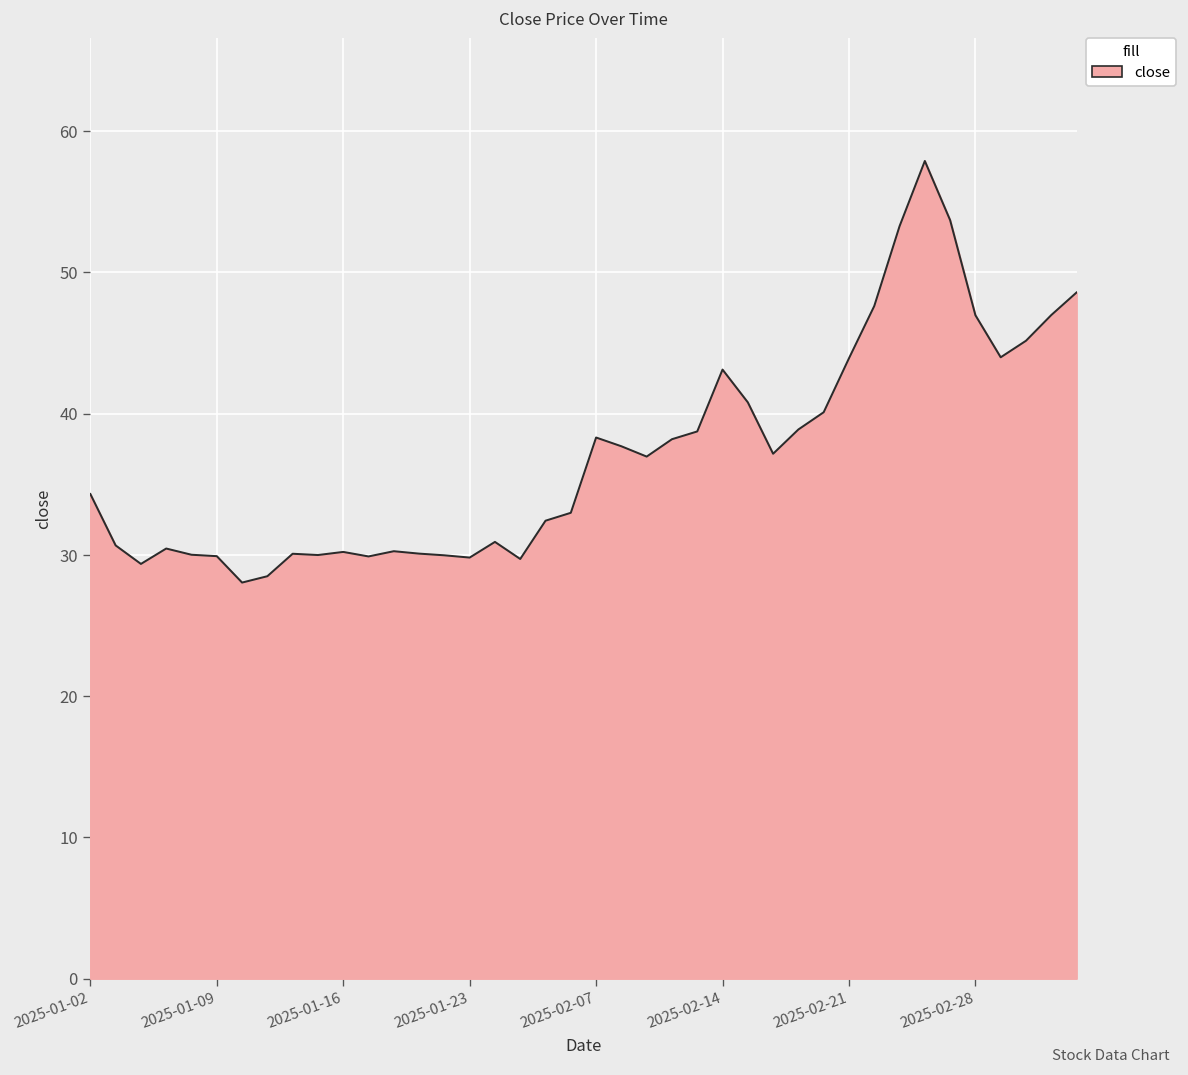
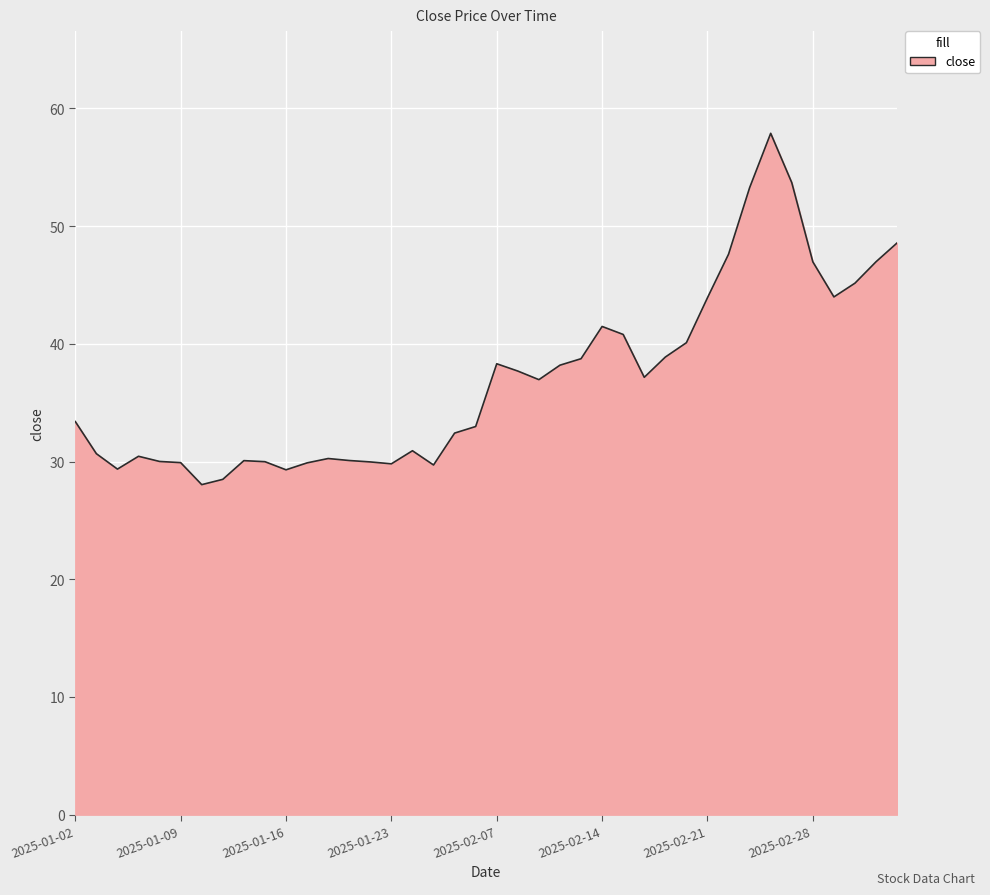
  {
-   "2025-01-02": 34.3,
+   "2025-01-02": 33.4,
    "2025-01-09": 29.9,
-   "2025-01-16": 30.2,
+   "2025-01-16": 29.3,
    "2025-01-23": 29.8,
    "2025-02-07": 38.3,
-   "2025-02-14": 43.1,
+   "2025-02-14": 41.5,
    "2025-02-21": 43.9,
    "2025-02-28": 47.0
  }
